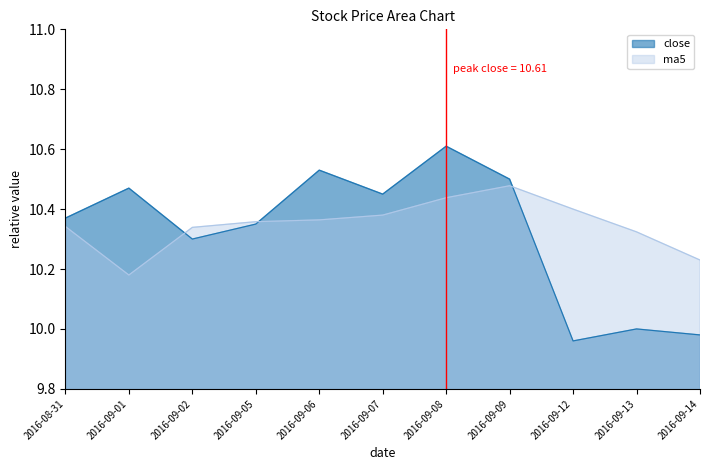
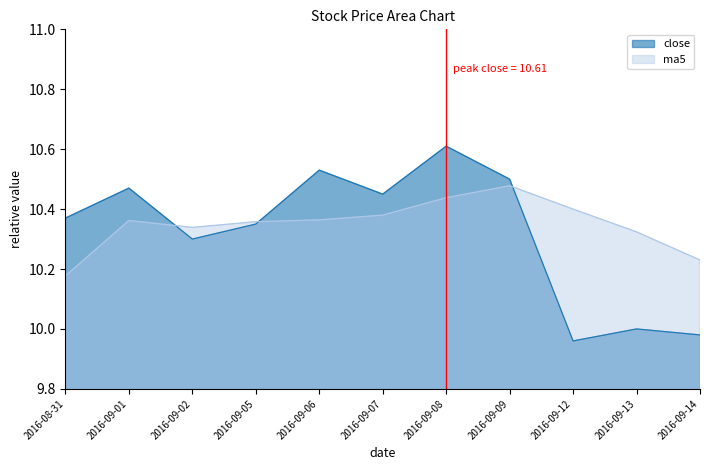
  {
    "close": {
      "2016-08-31": 10.37,
      "2016-09-01": 10.47,
      "2016-09-02": 10.30,
      "2016-09-06": 10.53,
      "2016-09-07": 10.45,
      "2016-09-08": 10.61,
      "2016-09-09": 10.50,
      "2016-09-12": 9.96,
      "2016-09-13": 10.00,
      "2016-09-14": 9.98
    },
    "ma5": {
-     "2016-08-31": 10.34,
-     "2016-09-01": 10.18,
+     "2016-08-31": 10.18,
+     "2016-09-01": 10.36,
      "2016-09-02": 10.34,
      "2016-09-06": 10.36,
      "2016-09-07": 10.38,
      "2016-09-08": 10.44,
      "2016-09-09": 10.48,
      "2016-09-12": 10.40,
      "2016-09-13": 10.32,
      "2016-09-14": 10.23
    }
  }
